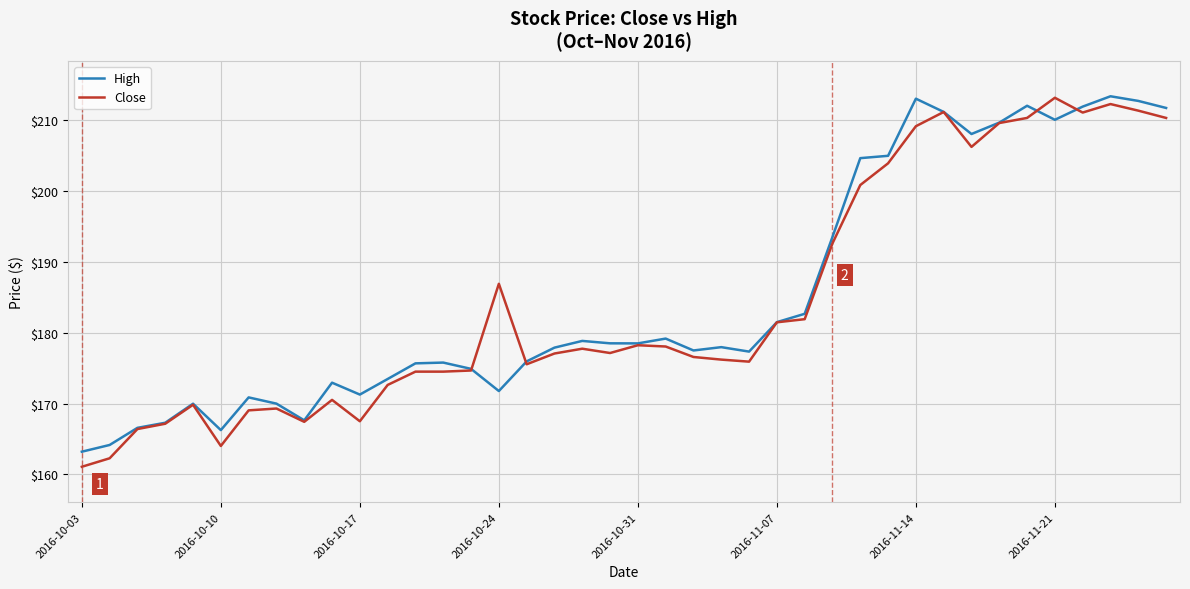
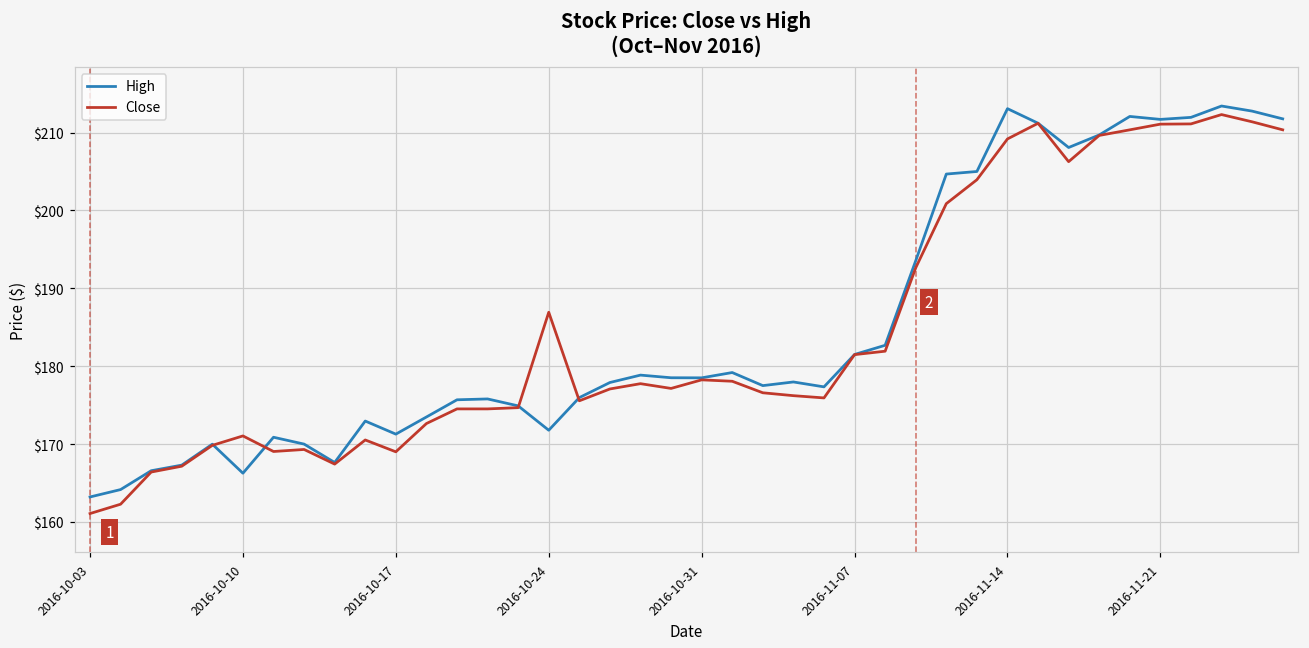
  {
    "High": {
      "2016-10-03": "$163",
      "2016-10-10": "$166",
      "2016-10-17": "$171",
      "2016-10-24": "$172",
      "2016-11-14": "$213",
-     "2016-11-21": "$210"
+     "2016-11-21": "$212"
    },
    "Close": {
-     "2016-10-10": "$164",
-     "2016-10-17": "$168",
+     "2016-10-10": "$171",
+     "2016-10-17": "$169",
      "2016-10-24": "$187",
      "2016-11-14": "$209",
-     "2016-11-21": "$213"
+     "2016-11-21": "$211"
    }
  }
